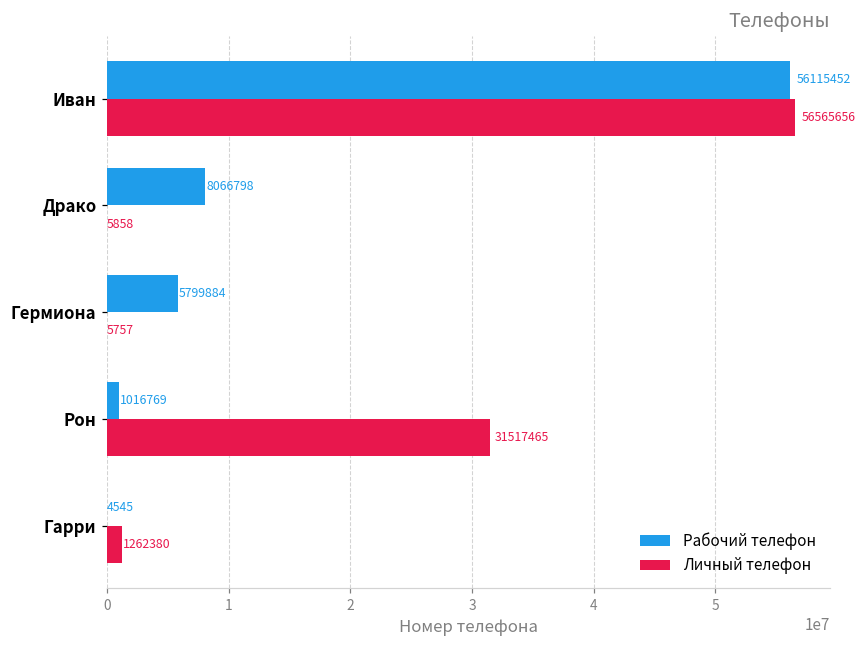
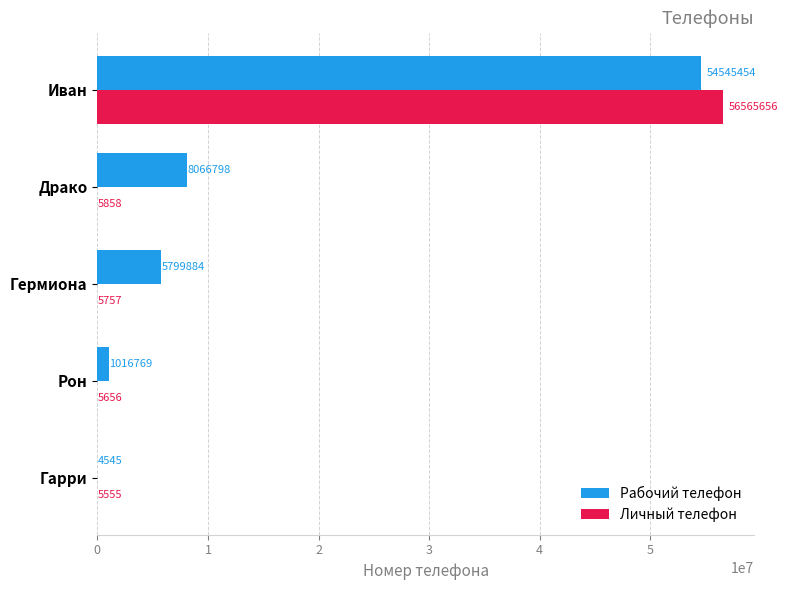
  {
    "Рабочий телефон": {
-     "Иван": 56115452,
+     "Иван": 54545454,
      "Драко": 8066798,
      "Гермиона": 5799884,
      "Рон": 1016769,
      "Гарри": 4545
    },
    "Личный телефон": {
      "Иван": 56565656,
      "Драко": 5858,
      "Гермиона": 5757,
-     "Рон": 31517465,
-     "Гарри": 1262380
+     "Рон": 5656,
+     "Гарри": 5555
    }
  }
